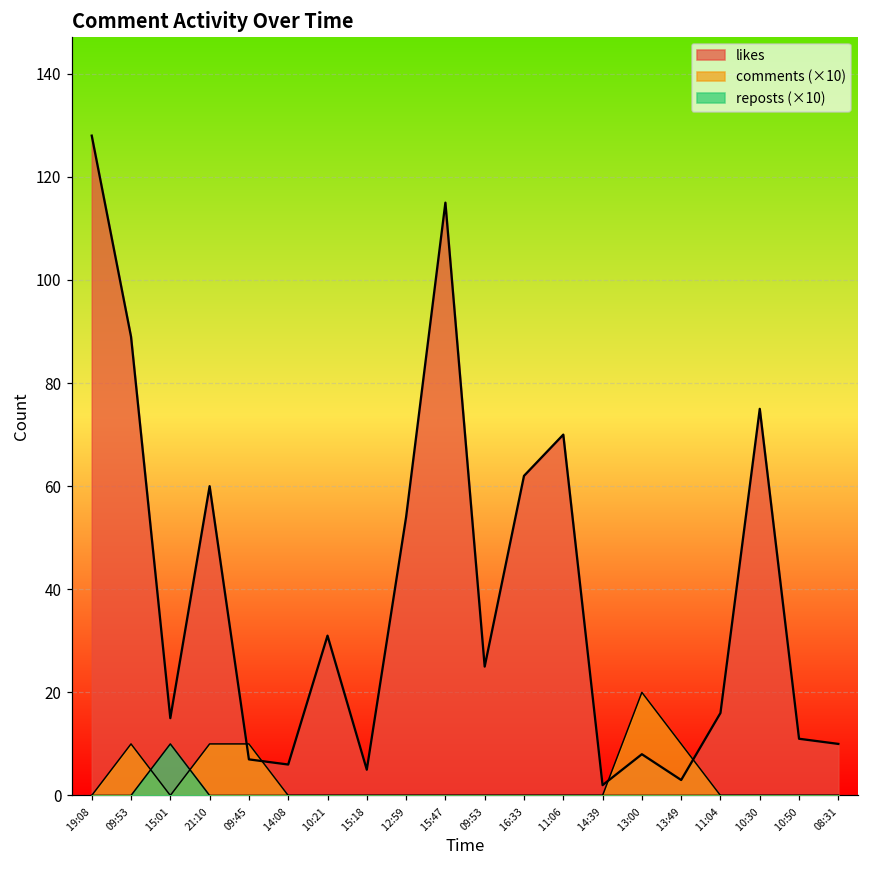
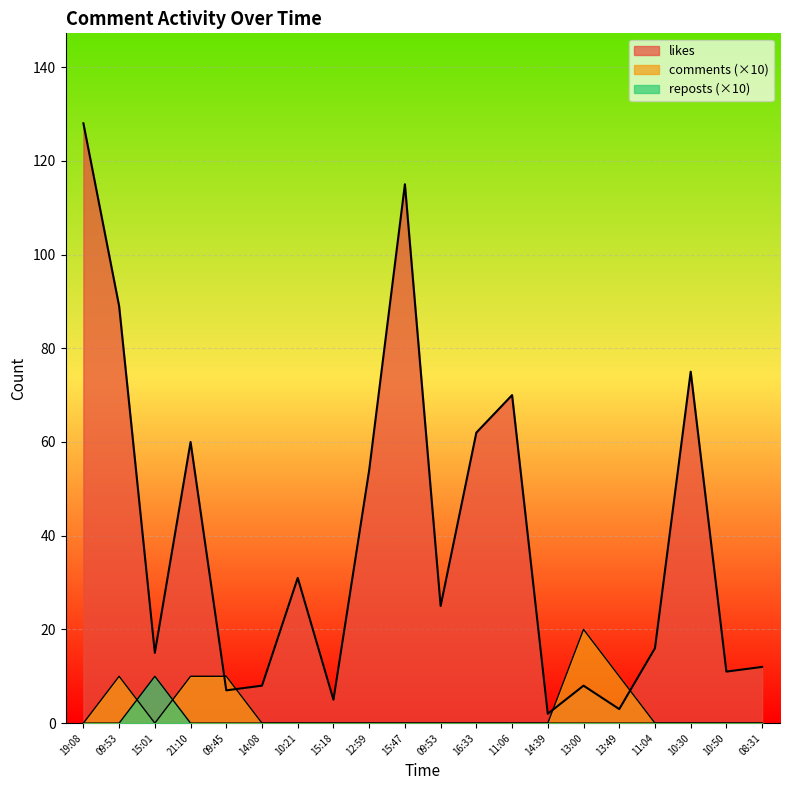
  {
    "likes": {
      "19:08": 128,
      "15:01": 15,
      "21:10": 60,
      "09:45": 7,
-     "14:08": 6,
+     "14:08": 8,
      "10:21": 31,
      "15:18": 5,
      "12:59": 54,
      "15:47": 115,
      "16:33": 62,
      "11:06": 70,
      "14:39": 2,
      "13:00": 8,
      "13:49": 3,
      "11:04": 16,
      "10:30": 75,
      "10:50": 11,
-     "08:31": 10
+     "08:31": 12
    },
    "comments (×10)": {
      "15:01": 0,
      "21:10": 10,
      "09:45": 10,
      "13:00": 20,
      "13:49": 10
    },
    "reposts (×10)": {
      "15:01": 10,
      "21:10": 0,
      "09:45": 0,
      "13:00": 0,
      "13:49": 0
    }
  }
